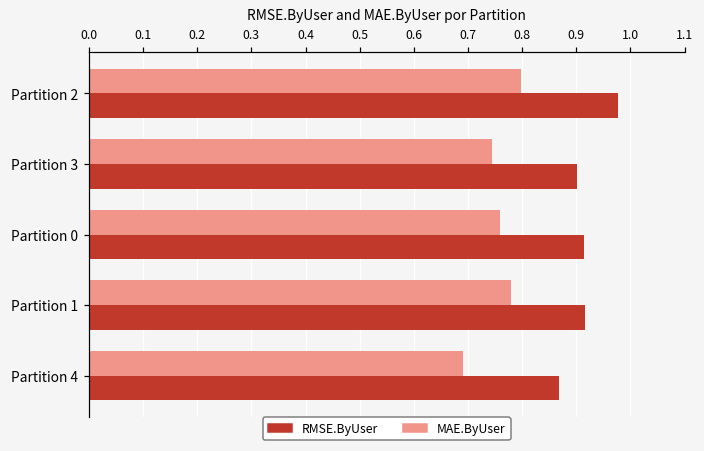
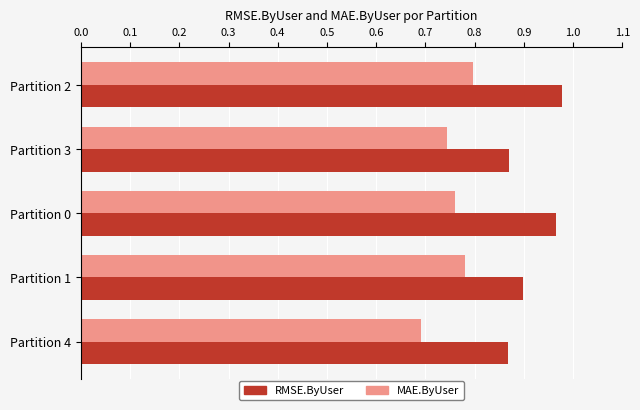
  {
    "RMSE.ByUser": {
      "Partition 2": 0.98,
-     "Partition 3": 0.90,
-     "Partition 0": 0.91,
-     "Partition 1": 0.92,
+     "Partition 3": 0.87,
+     "Partition 0": 0.97,
+     "Partition 1": 0.90,
      "Partition 4": 0.87
    },
    "MAE.ByUser": {
      "Partition 2": 0.80,
      "Partition 3": 0.74,
      "Partition 0": 0.76,
      "Partition 1": 0.78,
      "Partition 4": 0.69
    }
  }
